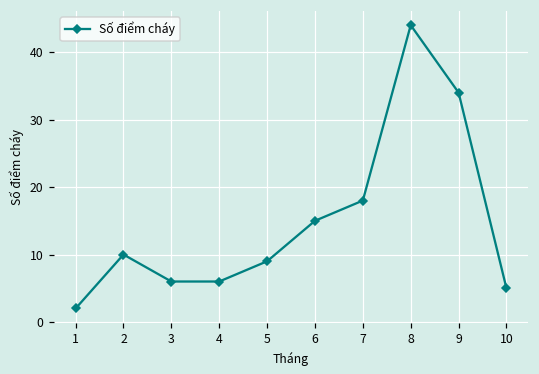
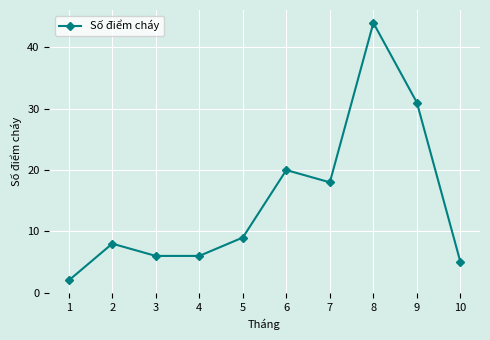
  {
    "1": 2,
-   "2": 10,
+   "2": 8,
    "3": 6,
    "4": 6,
    "5": 9,
-   "6": 15,
+   "6": 20,
    "7": 18,
    "8": 44,
-   "9": 34,
+   "9": 31,
    "10": 5
  }
